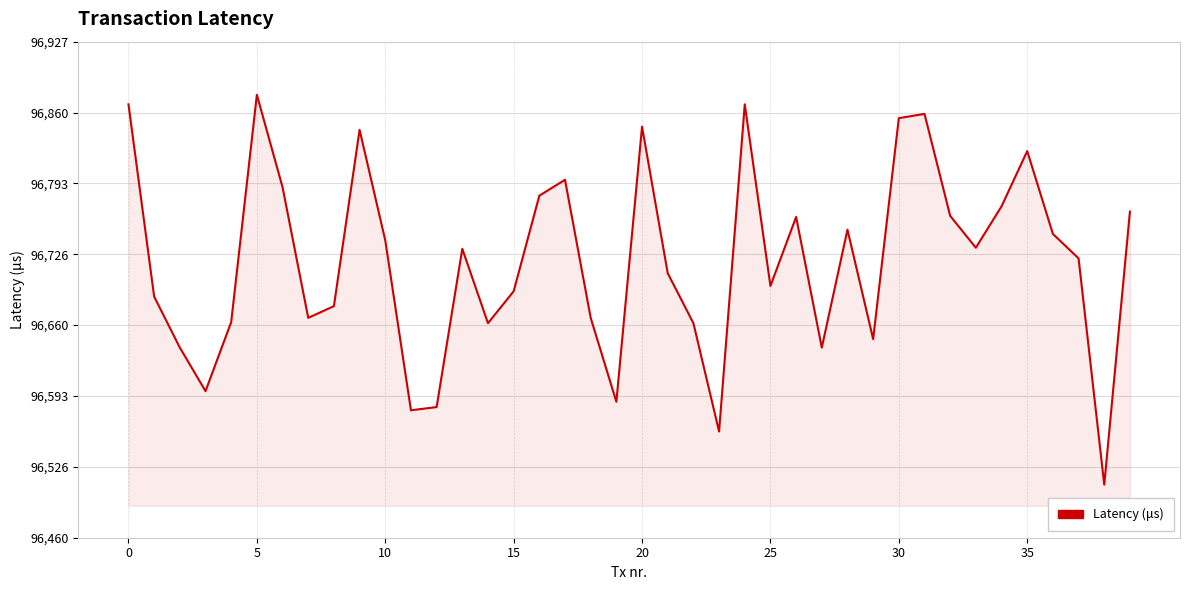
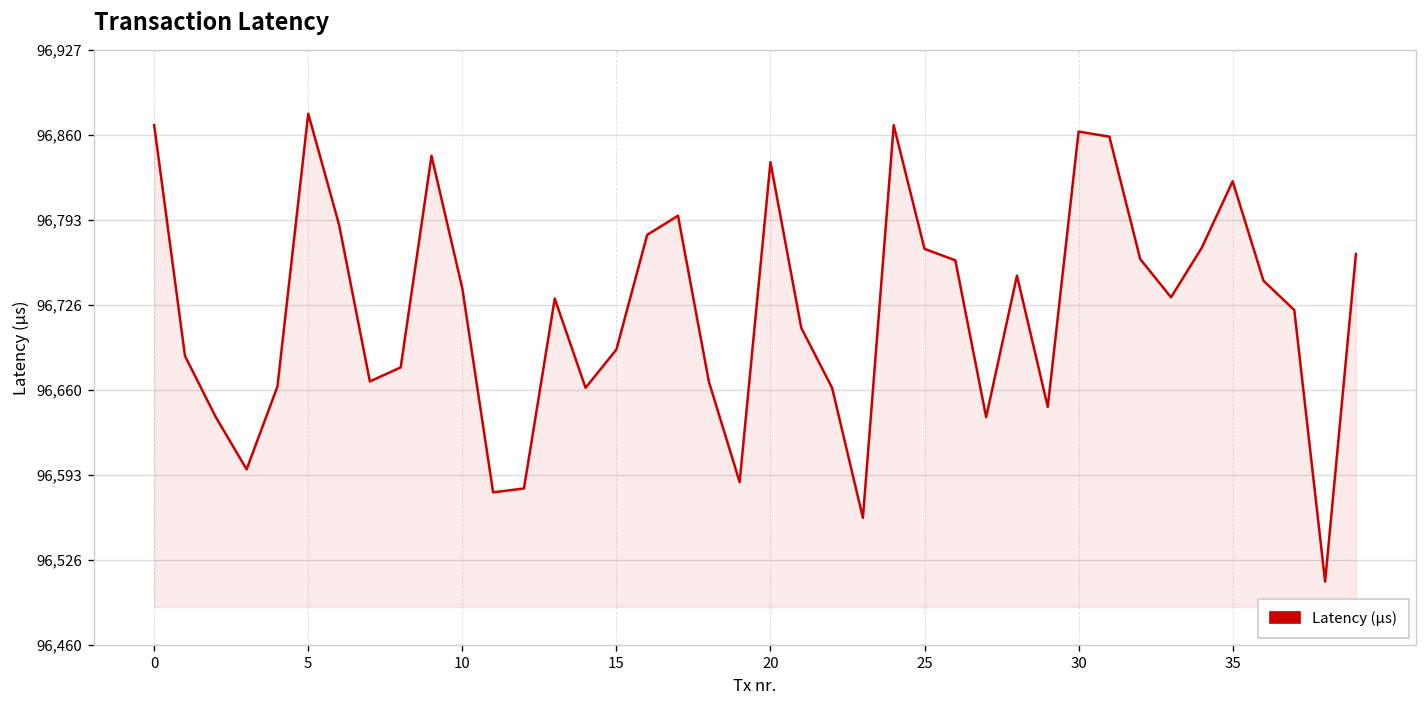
  {
    "0": "96,868",
    "5": "96,877",
    "10": "96,740",
    "15": "96,692",
-   "20": "96,847",
-   "25": "96,697",
-   "30": "96,855",
+   "20": "96,839",
+   "25": "96,771",
+   "30": "96,863",
    "35": "96,824"
  }
